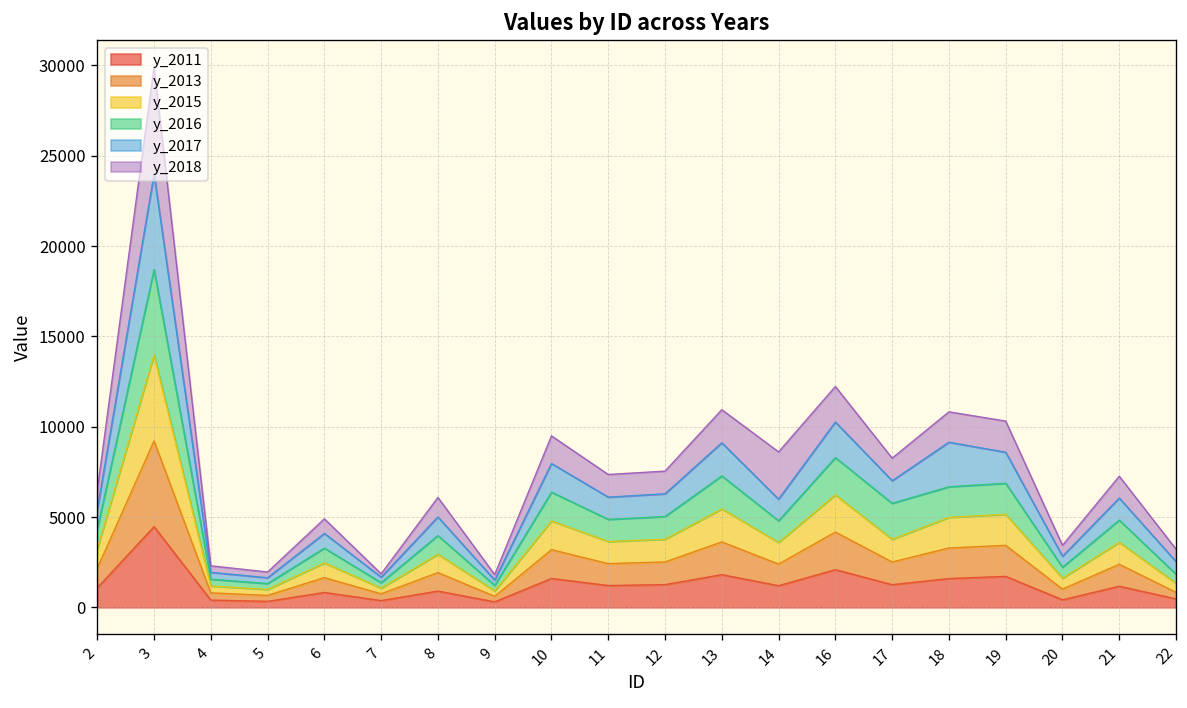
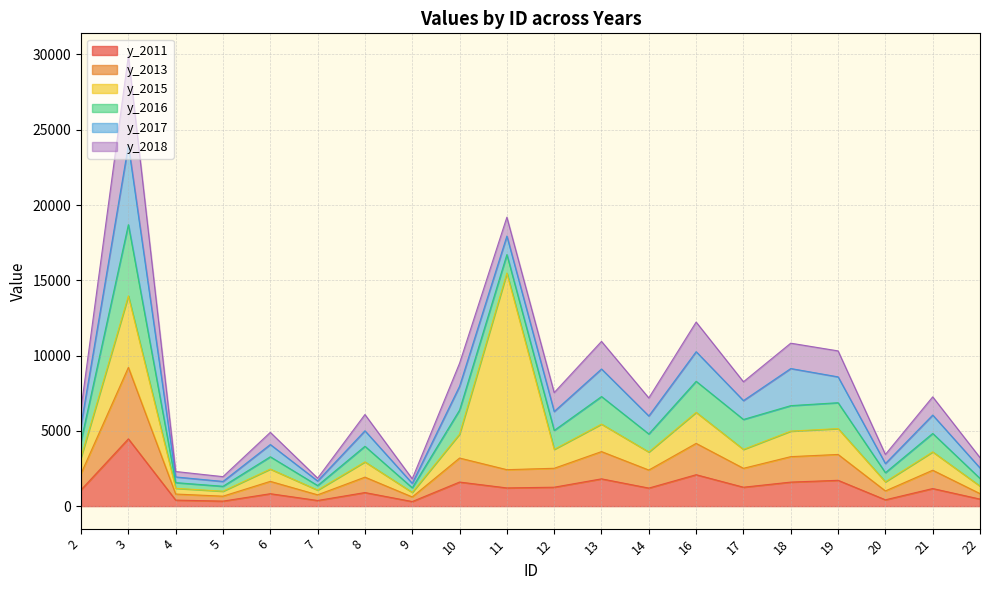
  {
    "y_2015": {
      "2": 1100,
      "3": 4800,
      "4": 400,
      "5": 300,
      "6": 800,
      "7": 300,
      "8": 1000,
      "9": 300,
      "10": 1600,
-     "11": 1200,
+     "11": 13100,
      "12": 1300,
      "13": 1800,
      "14": 1200,
      "16": 2100,
      "17": 1300,
      "18": 1700,
      "19": 1700,
      "20": 600,
      "21": 1200,
      "22": 500
    },
    "y_2016": {
      "2": 1100,
      "3": 4700,
      "4": 400,
      "5": 300,
      "6": 800,
      "7": 300,
      "8": 1000,
      "9": 300,
      "10": 1600,
      "11": 1200,
      "12": 1300,
      "13": 1800,
      "14": 1200,
      "16": 2100,
      "17": 2000,
      "18": 1700,
      "19": 1700,
      "20": 600,
      "21": 1200,
      "22": 500
    },
    "y_2017": {
      "2": 1100,
      "4": 400,
      "5": 300,
      "6": 800,
      "7": 300,
      "8": 1000,
      "9": 300,
      "10": 1600,
      "11": 1200,
      "12": 1300,
      "13": 1800,
      "14": 1200,
      "16": 2000,
      "17": 1300,
      "18": 2500,
      "19": 1700,
      "20": 600,
      "21": 1200,
      "22": 700
    },
    "y_2018": {
      "2": 1100,
      "4": 400,
      "5": 300,
      "6": 800,
      "7": 200,
      "8": 1100,
      "9": 300,
      "10": 1500,
      "11": 1300,
      "12": 1300,
      "13": 1800,
-     "14": 2600,
+     "14": 1200,
      "16": 2000,
      "17": 1300,
      "18": 1700,
      "19": 1700,
      "20": 600,
      "21": 1200,
      "22": 700
    }
  }
